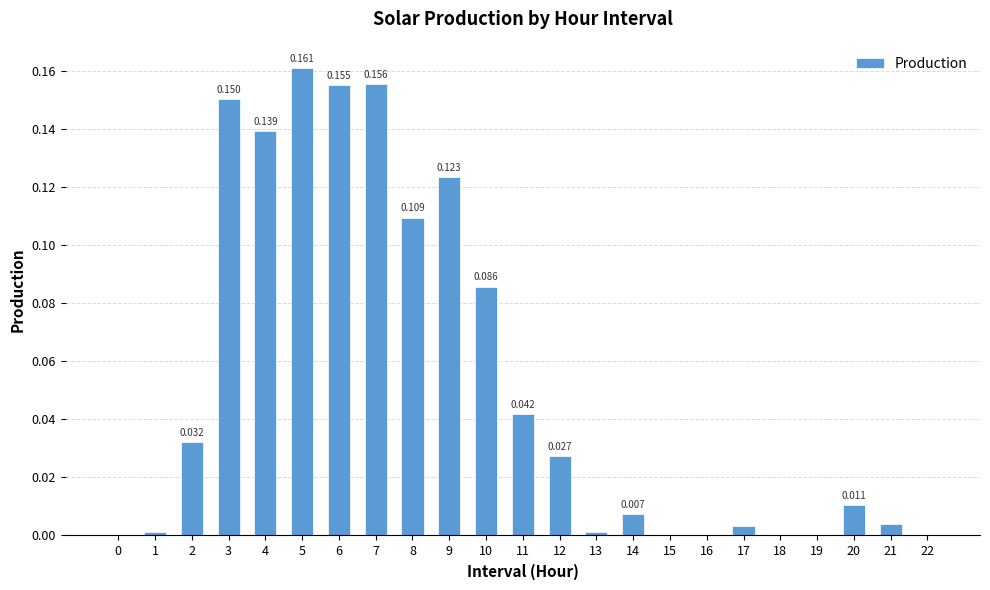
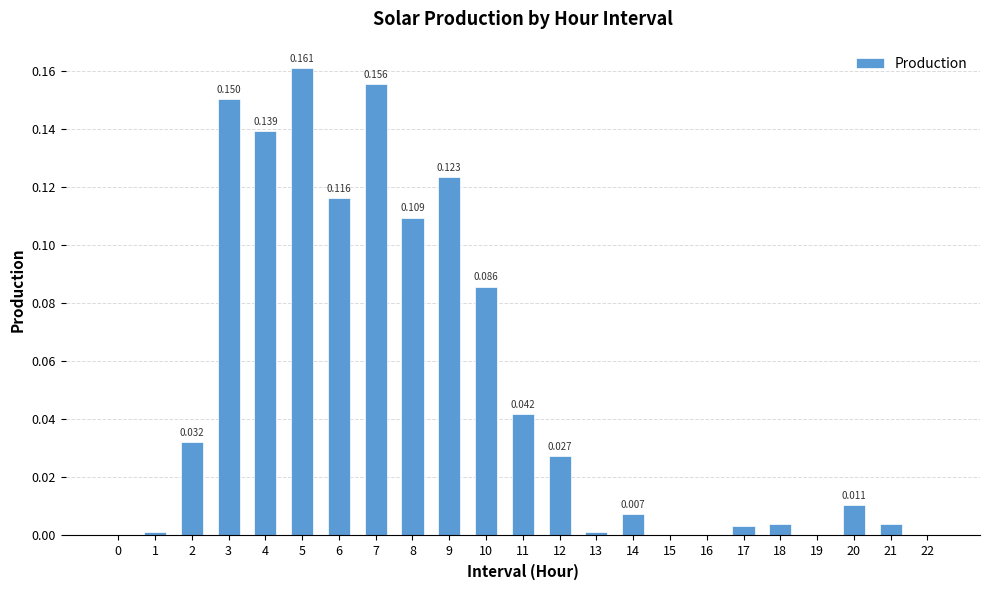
  {
    "2": 0.032,
    "3": 0.150,
    "4": 0.139,
    "5": 0.161,
-   "6": 0.155,
+   "6": 0.116,
    "7": 0.156,
    "8": 0.109,
    "9": 0.123,
    "10": 0.086,
    "11": 0.042,
    "12": 0.027,
    "14": 0.007,
-   "18": 0.000,
+   "18": 0.004,
    "20": 0.011
  }
